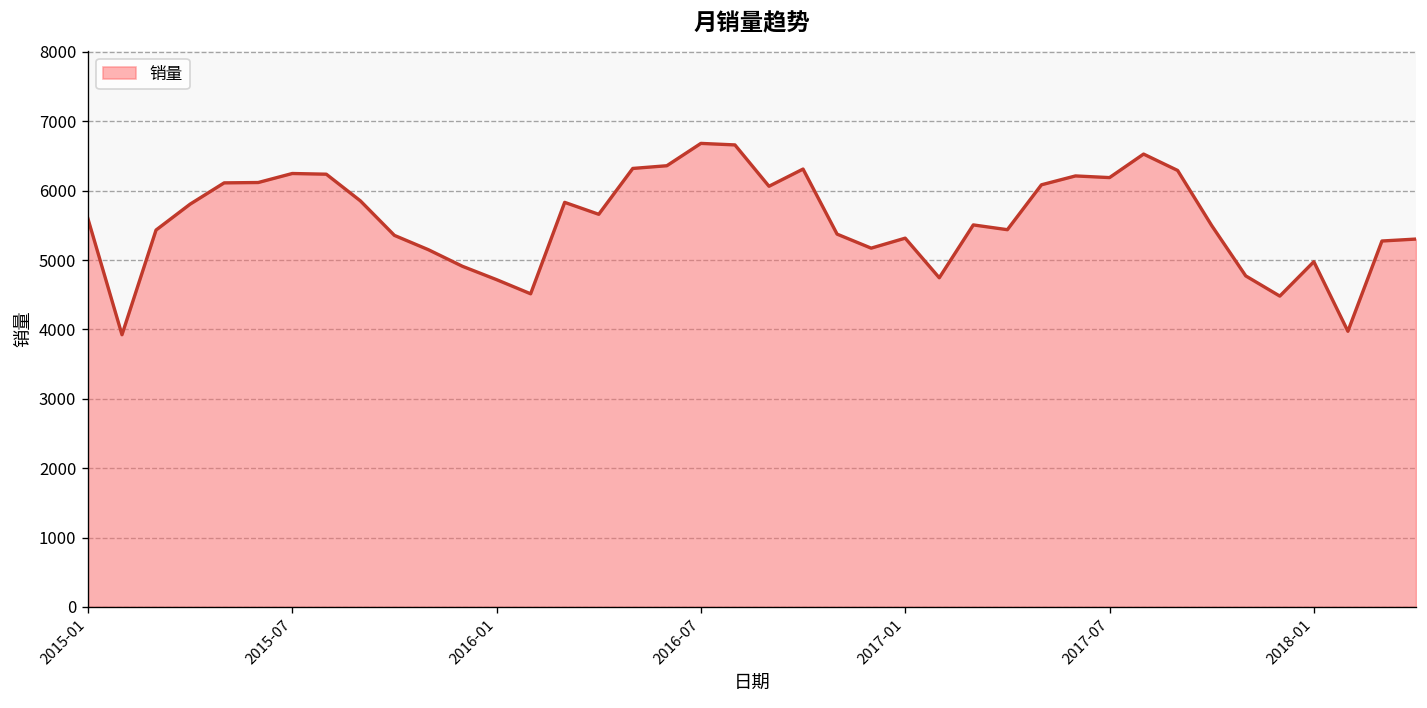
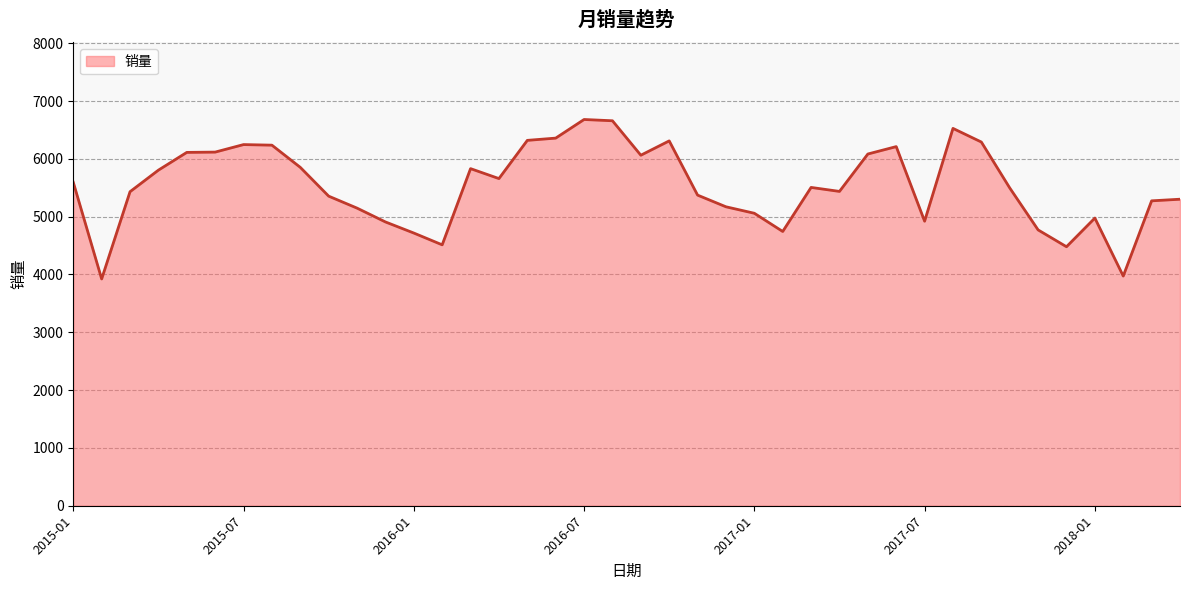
  {
    "2015-01": 5600,
    "2015-07": 6200,
    "2016-01": 4700,
    "2016-07": 6700,
-   "2017-01": 5300,
-   "2017-07": 6200,
+   "2017-01": 5100,
+   "2017-07": 4900,
    "2018-01": 5000
  }
